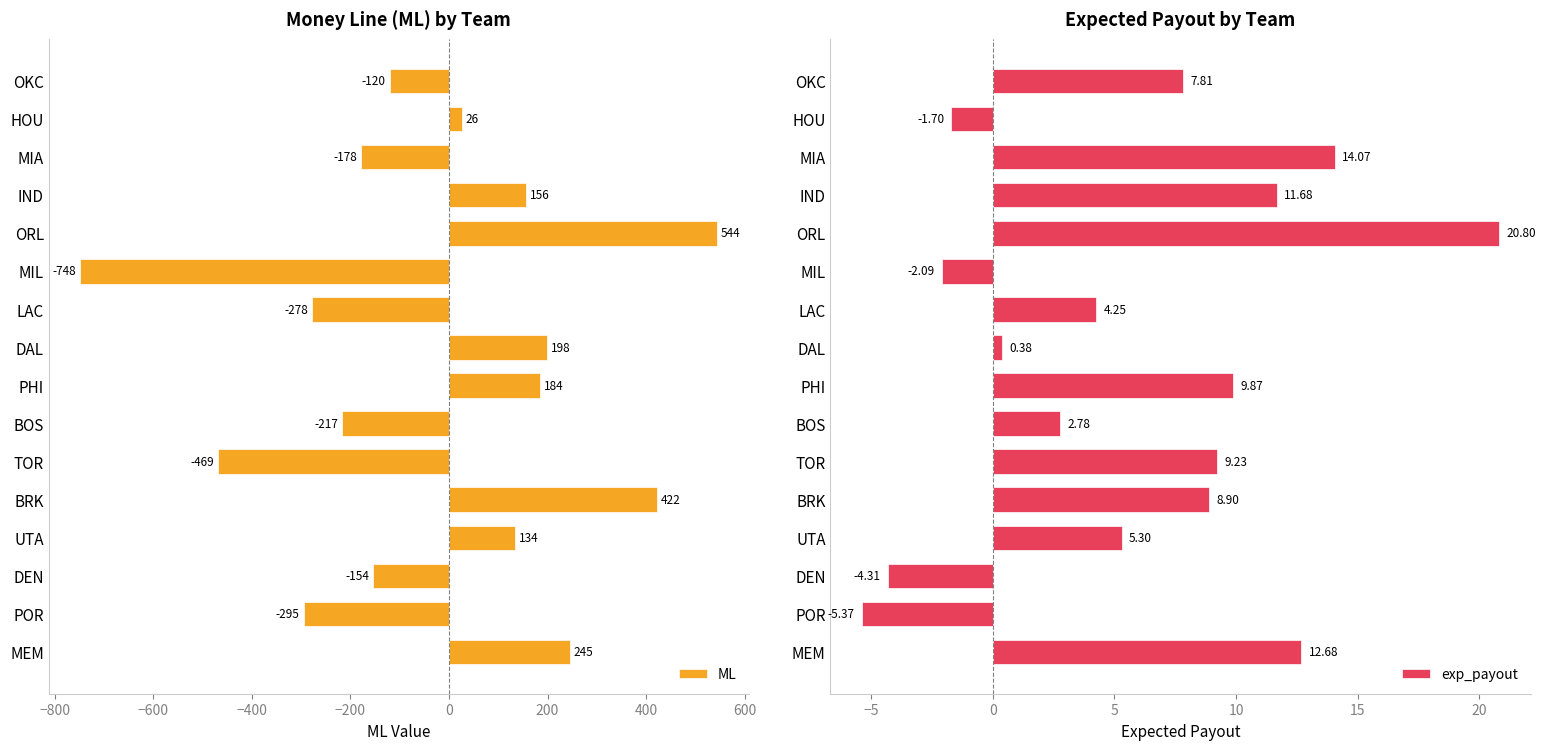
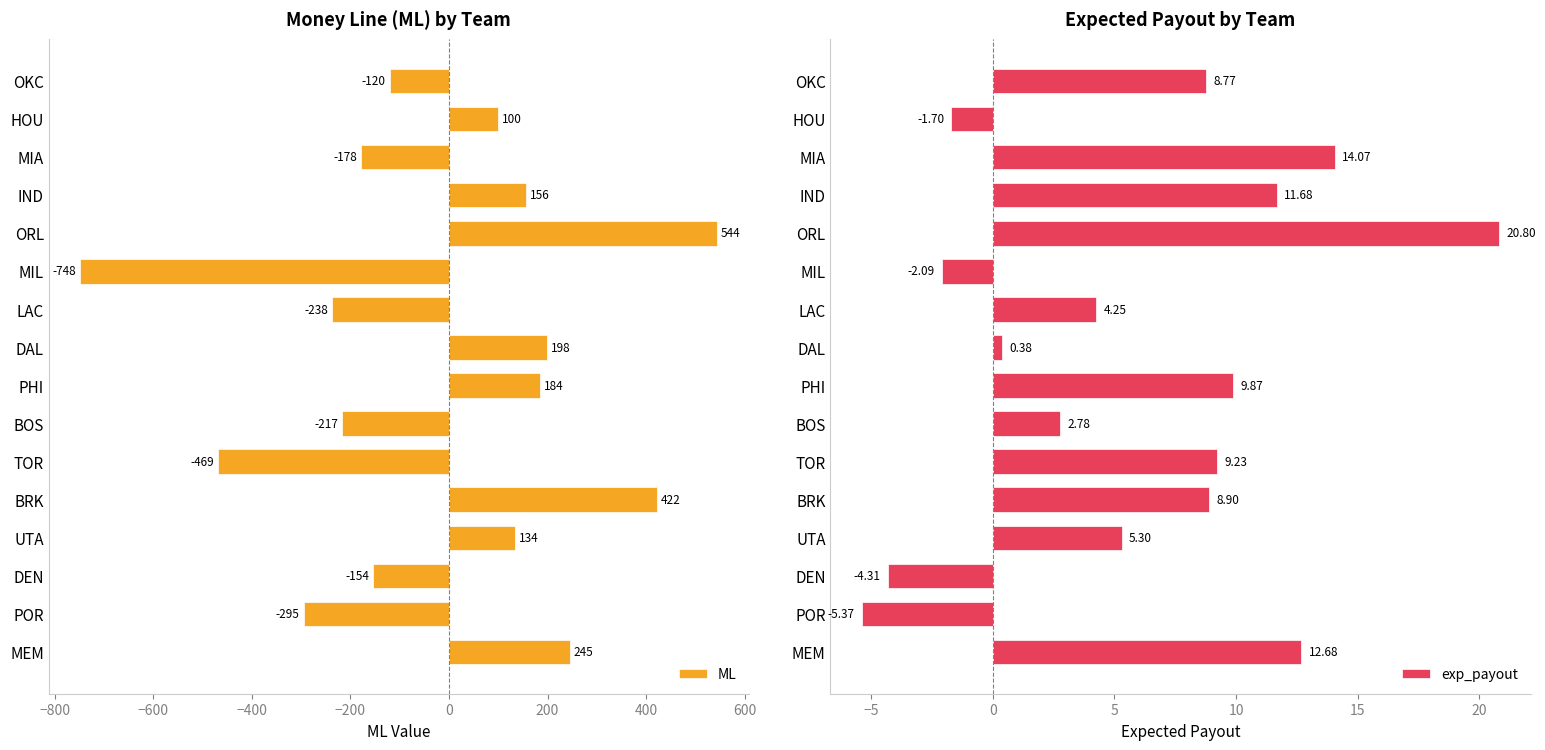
  {
    "Money Line (ML) by Team": {
      "OKC": -120,
-     "HOU": 26,
+     "HOU": 100,
      "MIA": -178,
      "IND": 156,
      "ORL": 544,
      "MIL": -748,
-     "LAC": -278,
+     "LAC": -238,
      "DAL": 198,
      "PHI": 184,
      "BOS": -217,
      "TOR": -469,
      "BRK": 422,
      "UTA": 134,
      "DEN": -154,
      "POR": -295,
      "MEM": 245
    },
    "Expected Payout by Team": {
-     "OKC": 7.81,
+     "OKC": 8.77,
      "HOU": -1.70,
      "MIA": 14.07,
      "IND": 11.68,
      "ORL": 20.80,
      "MIL": -2.09,
      "LAC": 4.25,
      "DAL": 0.38,
      "PHI": 9.87,
      "BOS": 2.78,
      "TOR": 9.23,
      "BRK": 8.90,
      "UTA": 5.30,
      "DEN": -4.31,
      "POR": -5.37,
      "MEM": 12.68
    }
  }
